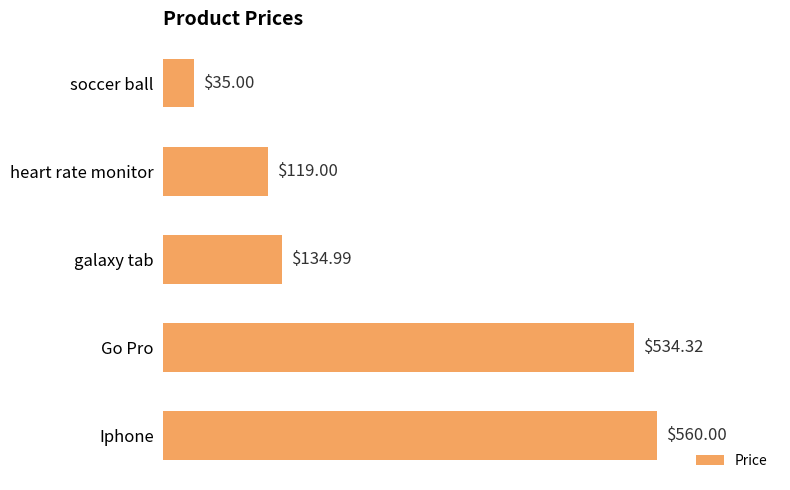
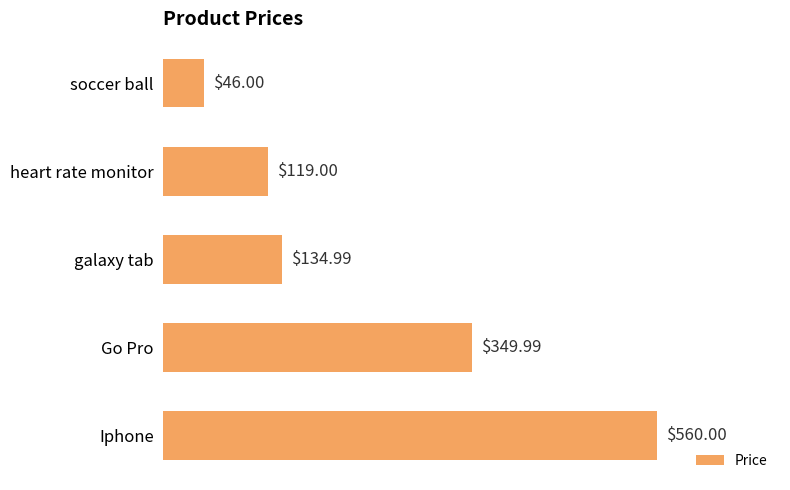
  {
-   "soccer ball": "$35.00",
+   "soccer ball": "$46.00",
    "heart rate monitor": "$119.00",
    "galaxy tab": "$134.99",
-   "Go Pro": "$534.32",
+   "Go Pro": "$349.99",
    "Iphone": "$560.00"
  }
